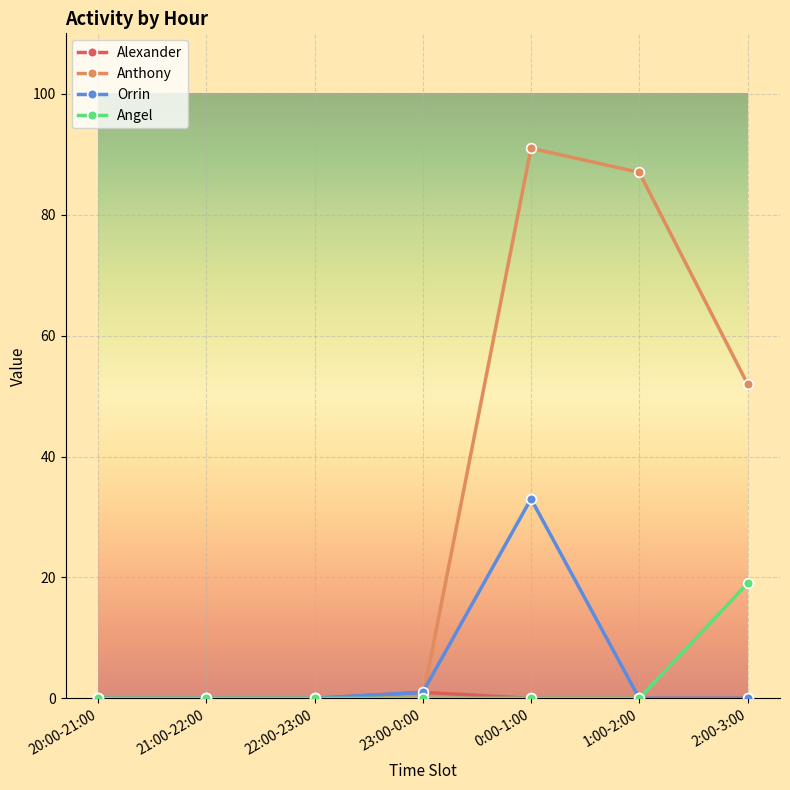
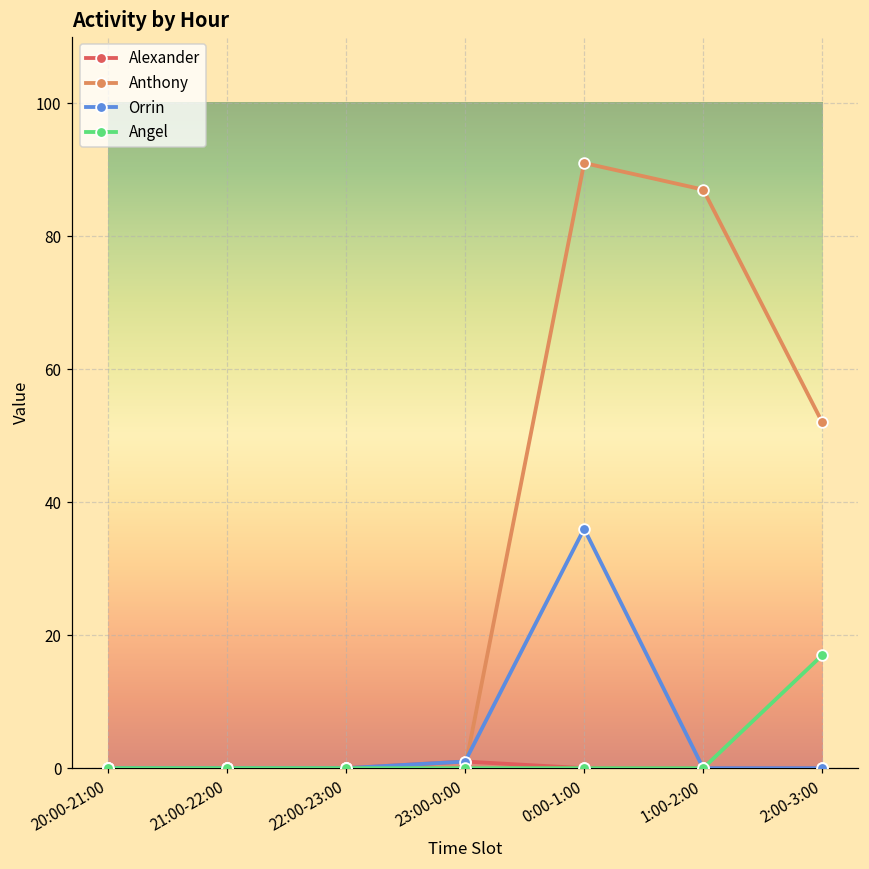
  {
    "Orrin": {
-     "0:00-1:00": 33
+     "0:00-1:00": 36
    },
    "Angel": {
-     "2:00-3:00": 19
+     "2:00-3:00": 17
    }
  }
